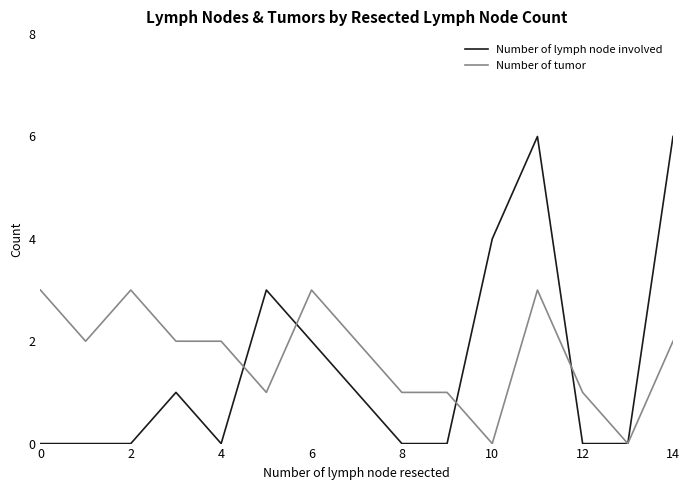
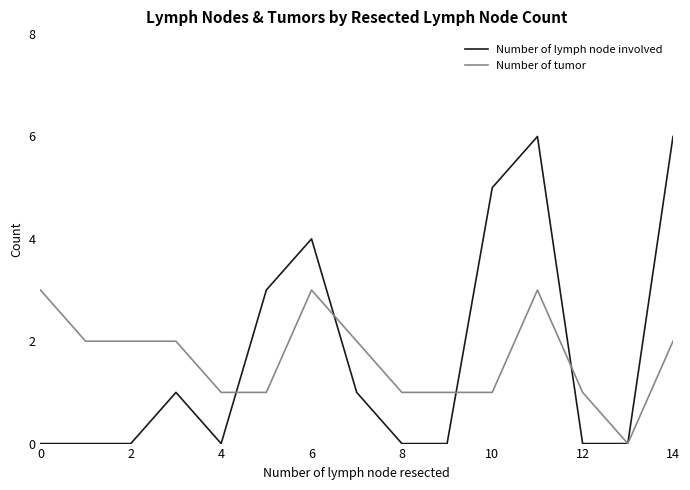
  {
    "Number of lymph node involved": {
      "0": 0,
      "2": 0,
      "4": 0,
-     "6": 2,
+     "6": 4,
      "8": 0,
-     "10": 4,
+     "10": 5,
      "12": 0,
      "14": 6
    },
    "Number of tumor": {
      "0": 3,
-     "2": 3,
-     "4": 2,
+     "2": 2,
+     "4": 1,
      "6": 3,
      "8": 1,
-     "10": 0,
+     "10": 1,
      "12": 1,
      "14": 2
    }
  }
